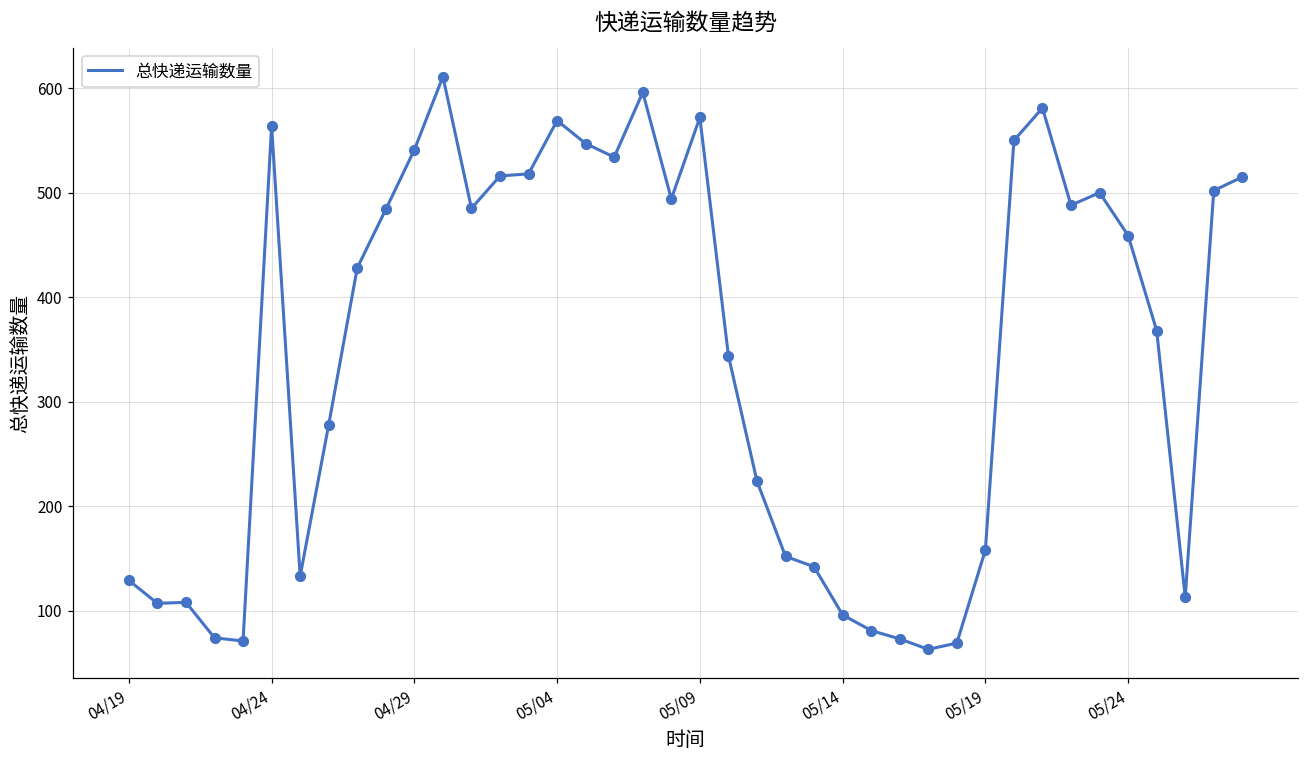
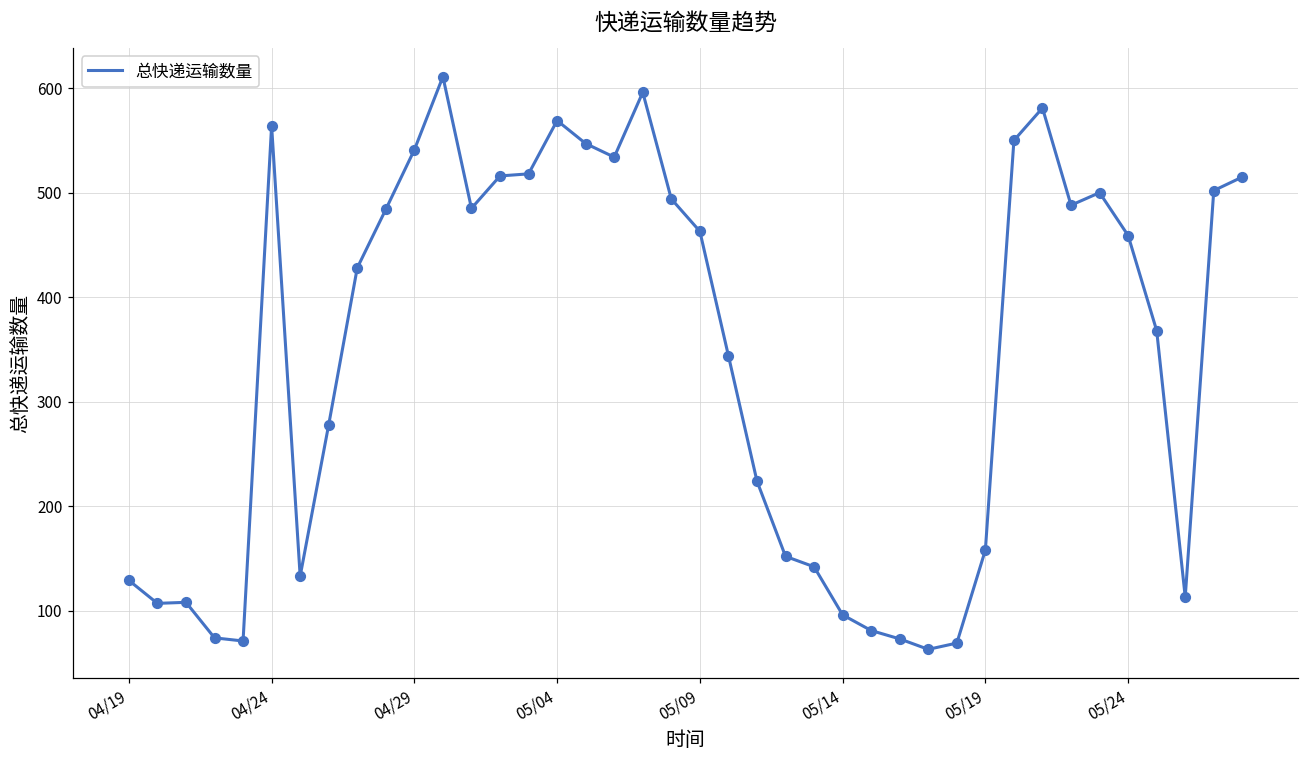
  {
    "04/19": 130,
    "04/24": 560,
    "04/29": 540,
    "05/04": 570,
-   "05/09": 570,
+   "05/09": 460,
    "05/14": 100,
    "05/19": 160,
    "05/24": 460
  }
